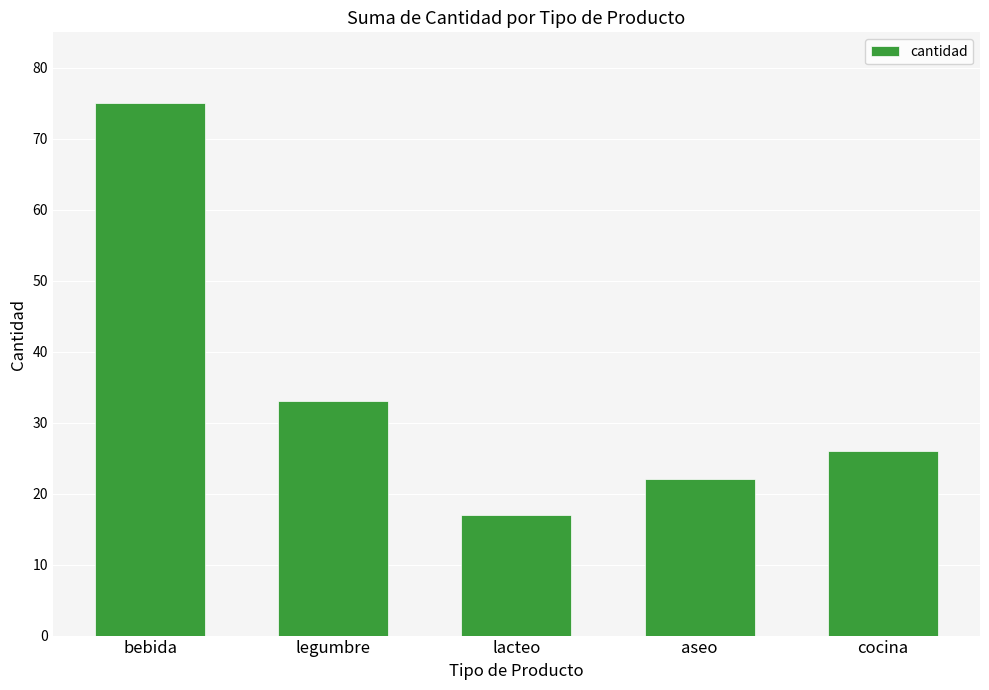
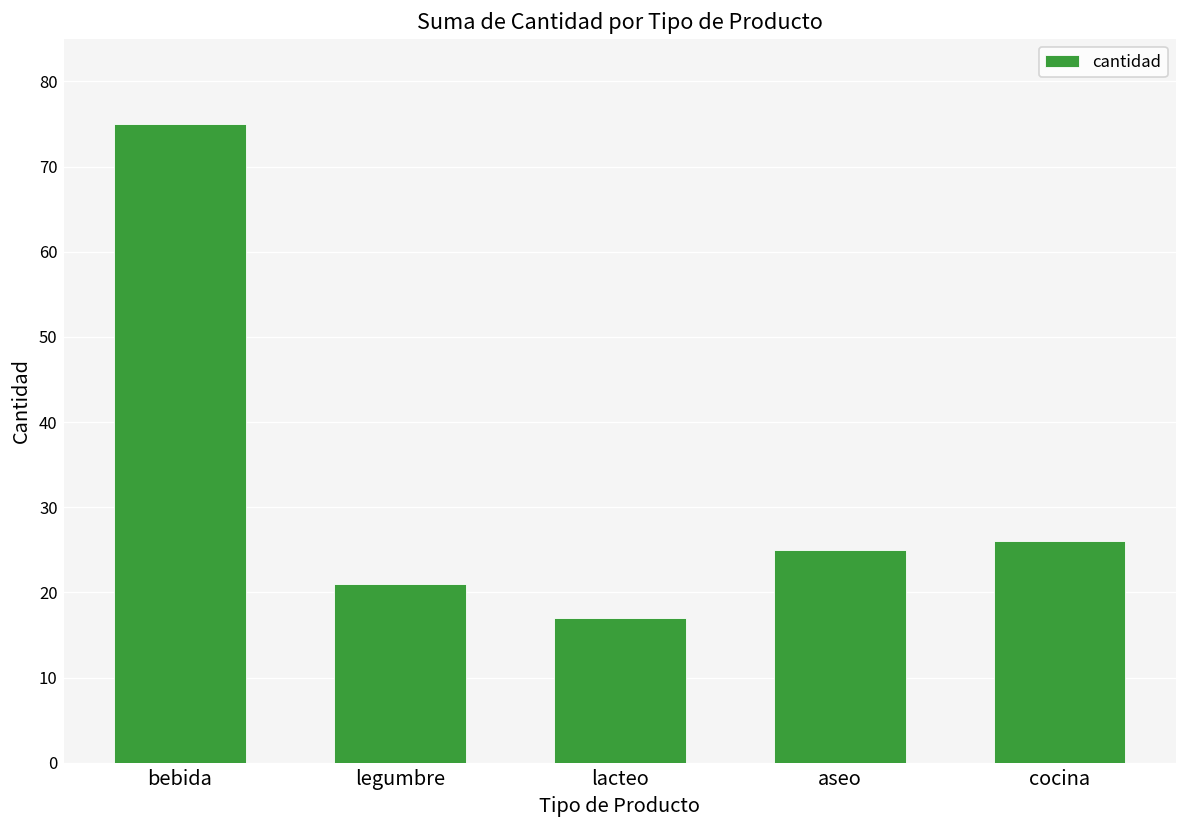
  {
    "bebida": 75,
-   "legumbre": 33,
+   "legumbre": 21,
    "lacteo": 17,
-   "aseo": 22,
+   "aseo": 25,
    "cocina": 26
  }
